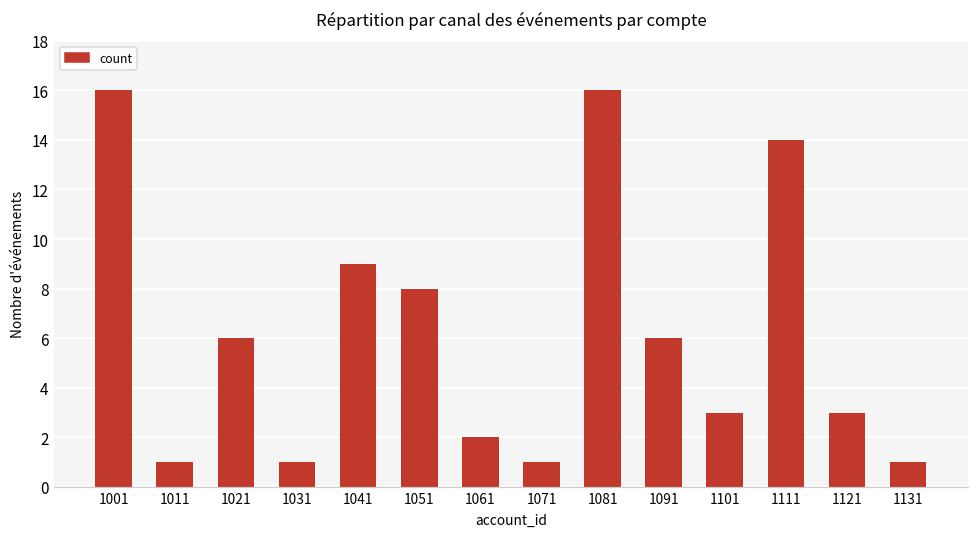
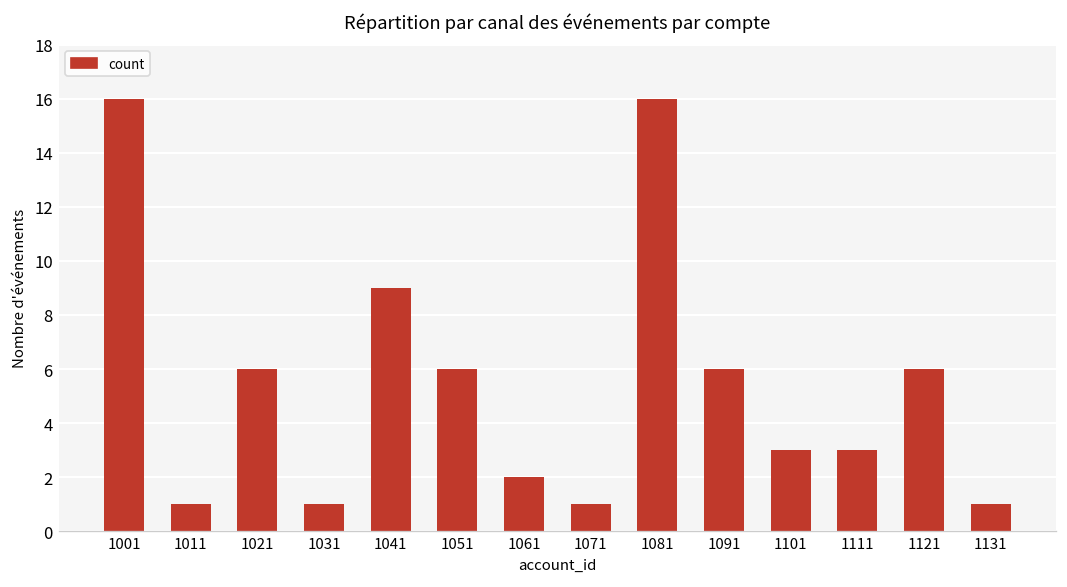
  {
    "1001": 16,
    "1011": 1,
    "1021": 6,
    "1031": 1,
    "1041": 9,
-   "1051": 8,
+   "1051": 6,
    "1061": 2,
    "1071": 1,
    "1081": 16,
    "1091": 6,
    "1101": 3,
-   "1111": 14,
-   "1121": 3,
+   "1111": 3,
+   "1121": 6,
    "1131": 1
  }
